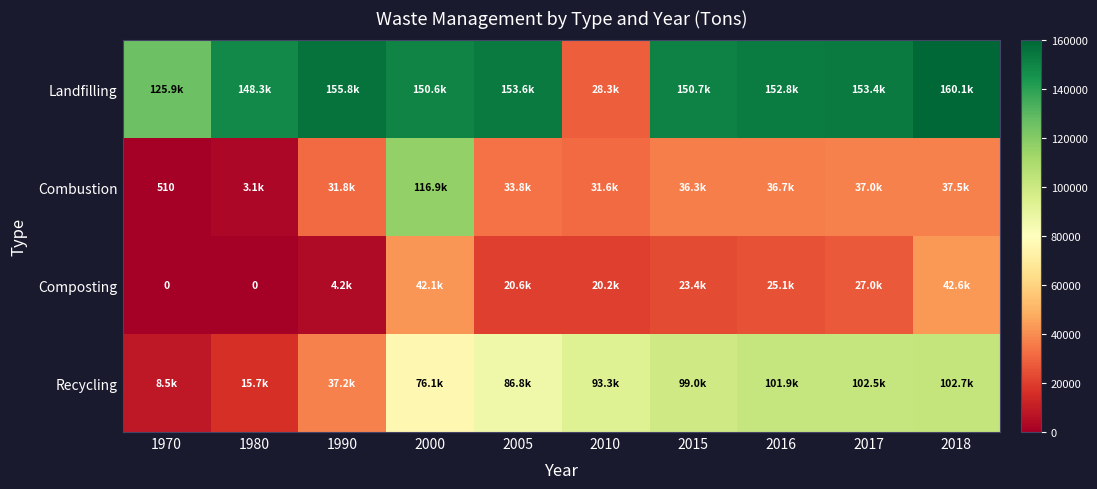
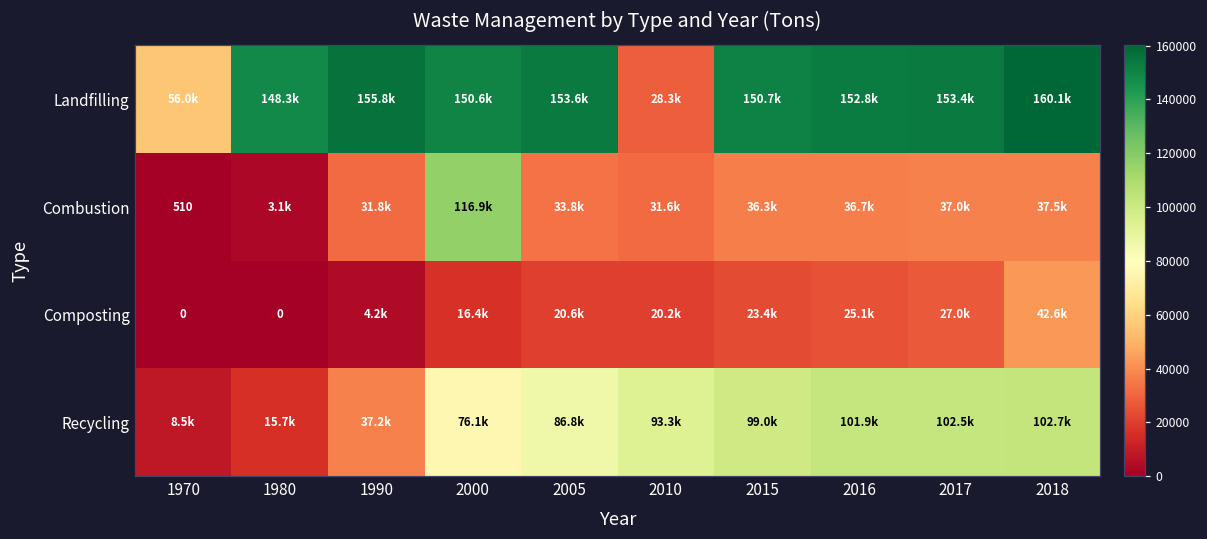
  {
    "Landfilling": {
-     "1970": "125.9k",
+     "1970": "56.0k",
      "1980": "148.3k",
      "1990": "155.8k",
      "2000": "150.6k",
      "2005": "153.6k",
      "2010": "28.3k",
      "2015": "150.7k",
      "2016": "152.8k",
      "2017": "153.4k",
      "2018": "160.1k"
    },
    "Combustion": {
      "1970": "510",
      "1980": "3.1k",
      "1990": "31.8k",
      "2000": "116.9k",
      "2005": "33.8k",
      "2010": "31.6k",
      "2015": "36.3k",
      "2016": "36.7k",
      "2017": "37.0k",
      "2018": "37.5k"
    },
    "Composting": {
      "1970": "0",
      "1980": "0",
      "1990": "4.2k",
-     "2000": "42.1k",
+     "2000": "16.4k",
      "2005": "20.6k",
      "2010": "20.2k",
      "2015": "23.4k",
      "2016": "25.1k",
      "2017": "27.0k",
      "2018": "42.6k"
    },
    "Recycling": {
      "1970": "8.5k",
      "1980": "15.7k",
      "1990": "37.2k",
      "2000": "76.1k",
      "2005": "86.8k",
      "2010": "93.3k",
      "2015": "99.0k",
      "2016": "101.9k",
      "2017": "102.5k",
      "2018": "102.7k"
    }
  }
